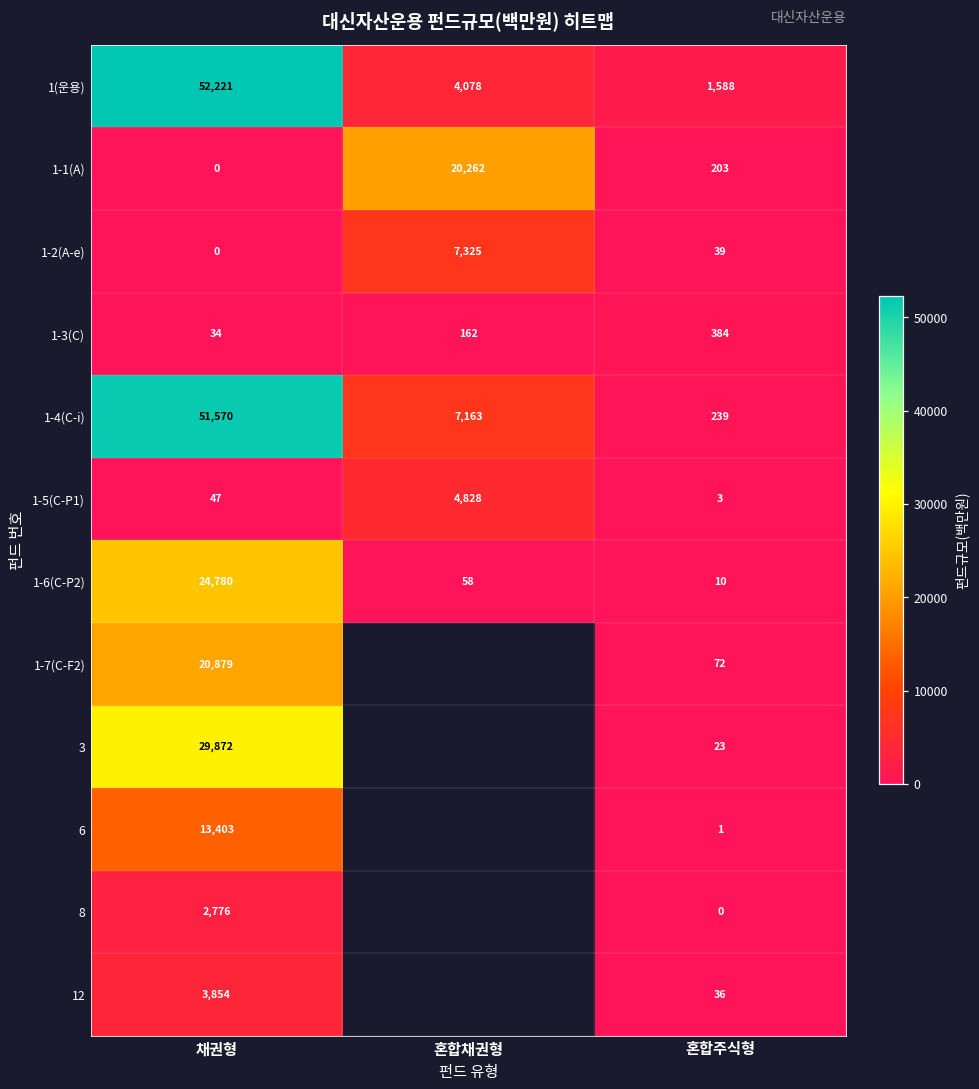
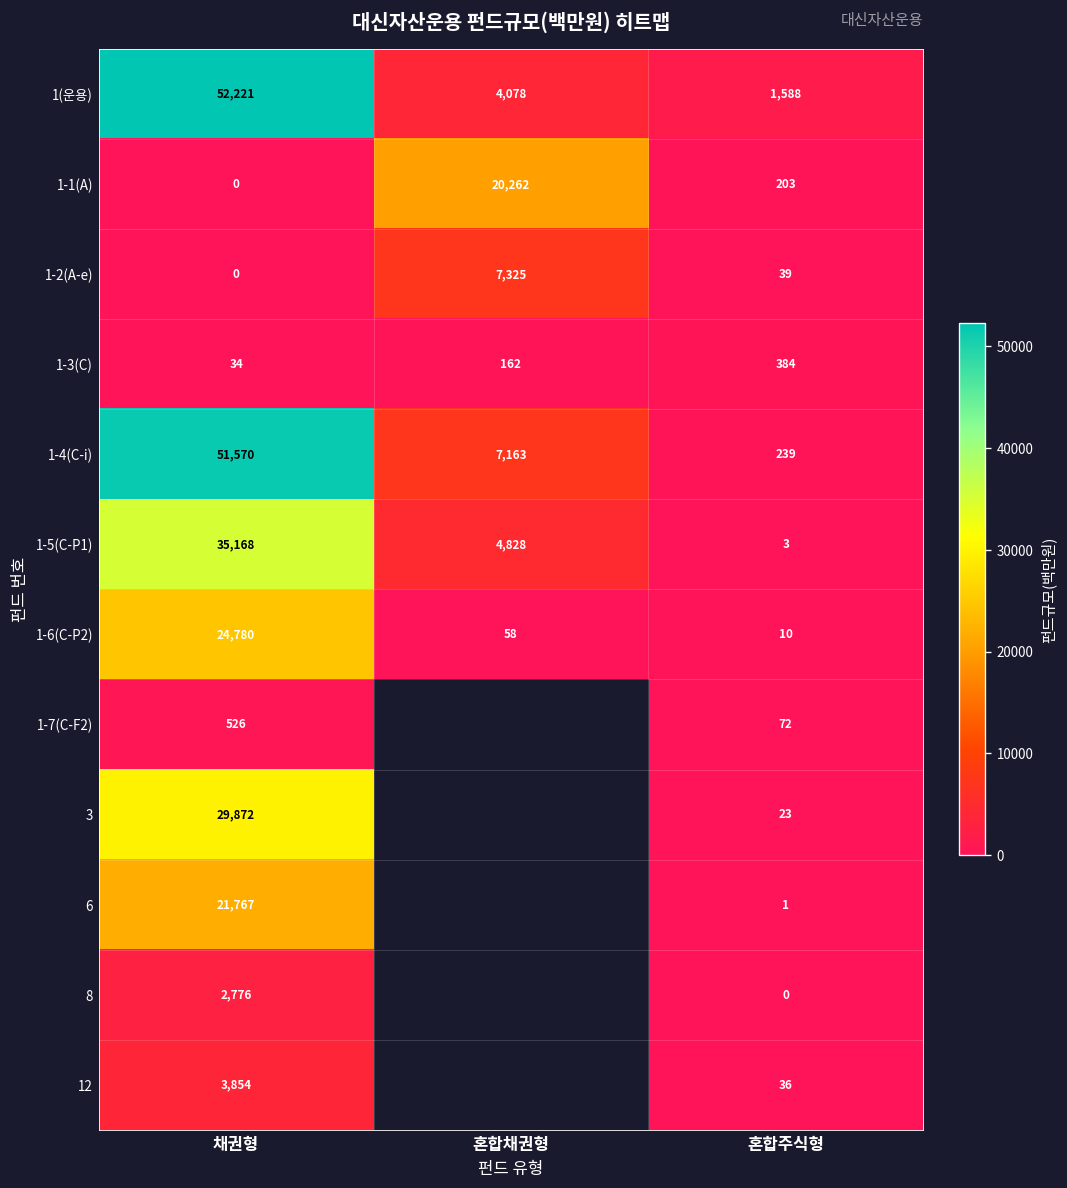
  {
    "1(운용)": {
      "채권형": "52,221",
      "혼합채권형": "4,078",
      "혼합주식형": "1,588"
    },
    "1-1(A)": {
      "채권형": "0",
      "혼합채권형": "20,262",
      "혼합주식형": "203"
    },
    "1-2(A-e)": {
      "채권형": "0",
      "혼합채권형": "7,325",
      "혼합주식형": "39"
    },
    "1-3(C)": {
      "채권형": "34",
      "혼합채권형": "162",
      "혼합주식형": "384"
    },
    "1-4(C-i)": {
      "채권형": "51,570",
      "혼합채권형": "7,163",
      "혼합주식형": "239"
    },
    "1-5(C-P1)": {
-     "채권형": "47",
+     "채권형": "35,168",
      "혼합채권형": "4,828",
      "혼합주식형": "3"
    },
    "1-6(C-P2)": {
      "채권형": "24,780",
      "혼합채권형": "58",
      "혼합주식형": "10"
    },
    "1-7(C-F2)": {
-     "채권형": "20,879",
+     "채권형": "526",
      "혼합주식형": "72"
    },
    "3": {
      "채권형": "29,872",
      "혼합주식형": "23"
    },
    "6": {
-     "채권형": "13,403",
+     "채권형": "21,767",
      "혼합주식형": "1"
    },
    "8": {
      "채권형": "2,776",
      "혼합주식형": "0"
    },
    "12": {
      "채권형": "3,854",
      "혼합주식형": "36"
    }
  }
